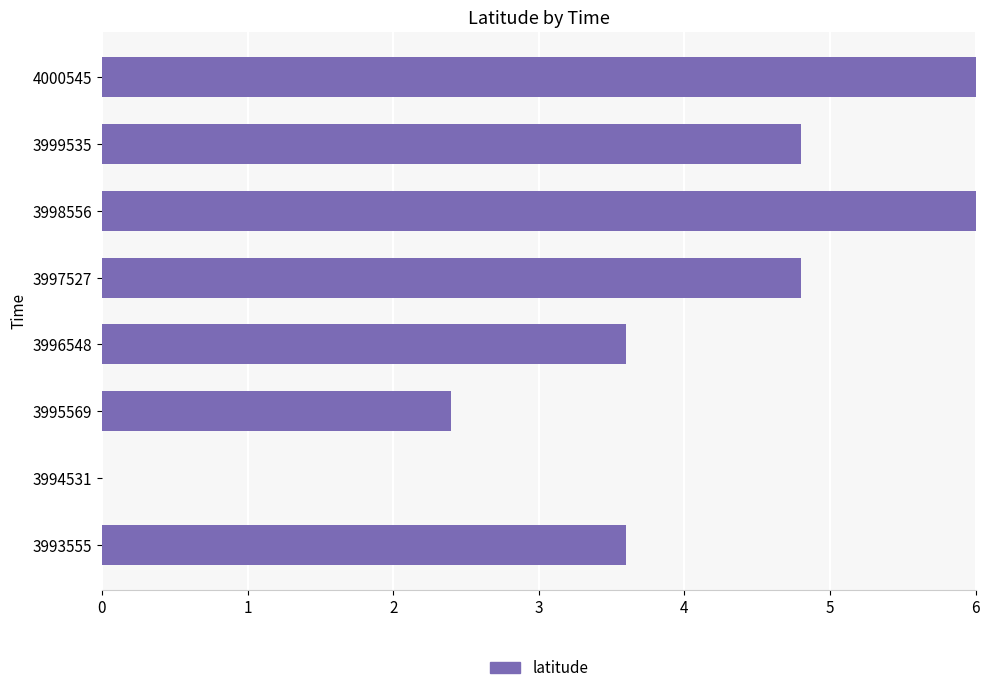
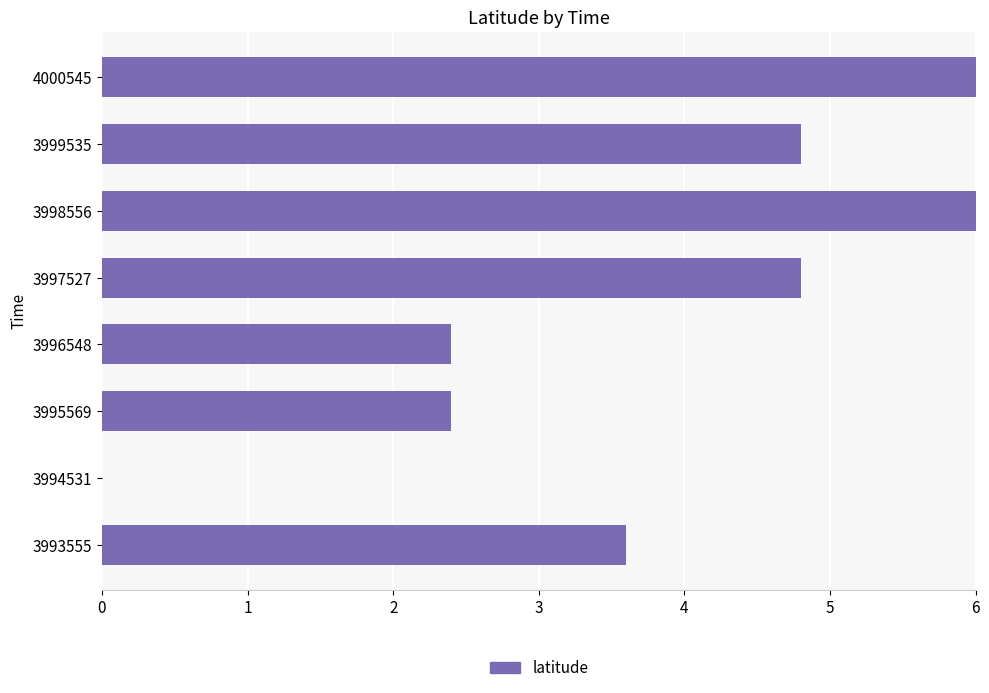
  {
    "4000545": 6.00,
    "3999535": 4.80,
    "3998556": 6.00,
    "3997527": 4.80,
-   "3996548": 3.60,
+   "3996548": 2.40,
    "3995569": 2.40,
    "3994531": 0.00,
    "3993555": 3.60
  }
